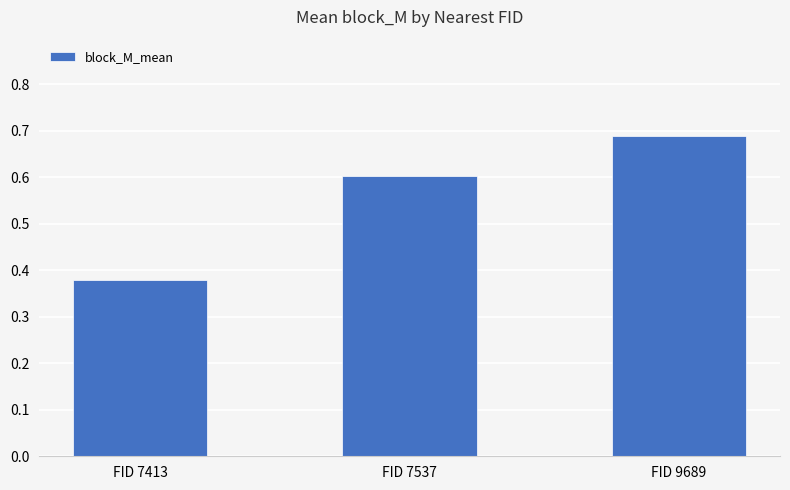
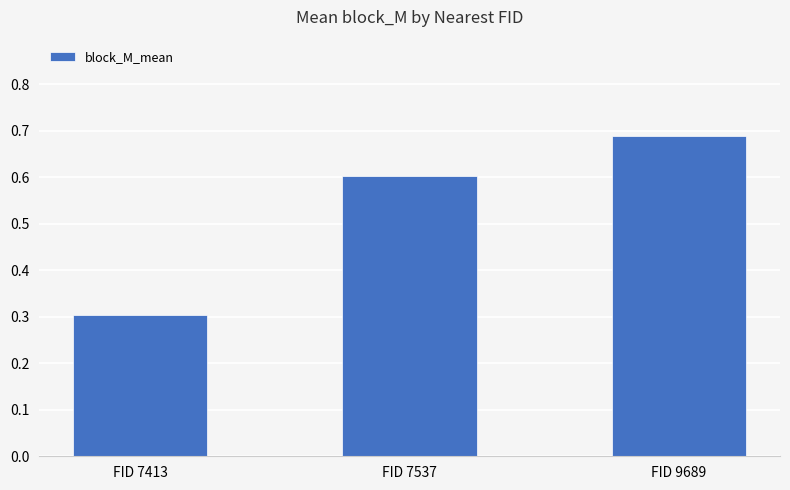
  {
-   "FID 7413": 0.38,
+   "FID 7413": 0.30,
    "FID 7537": 0.60,
    "FID 9689": 0.69
  }
